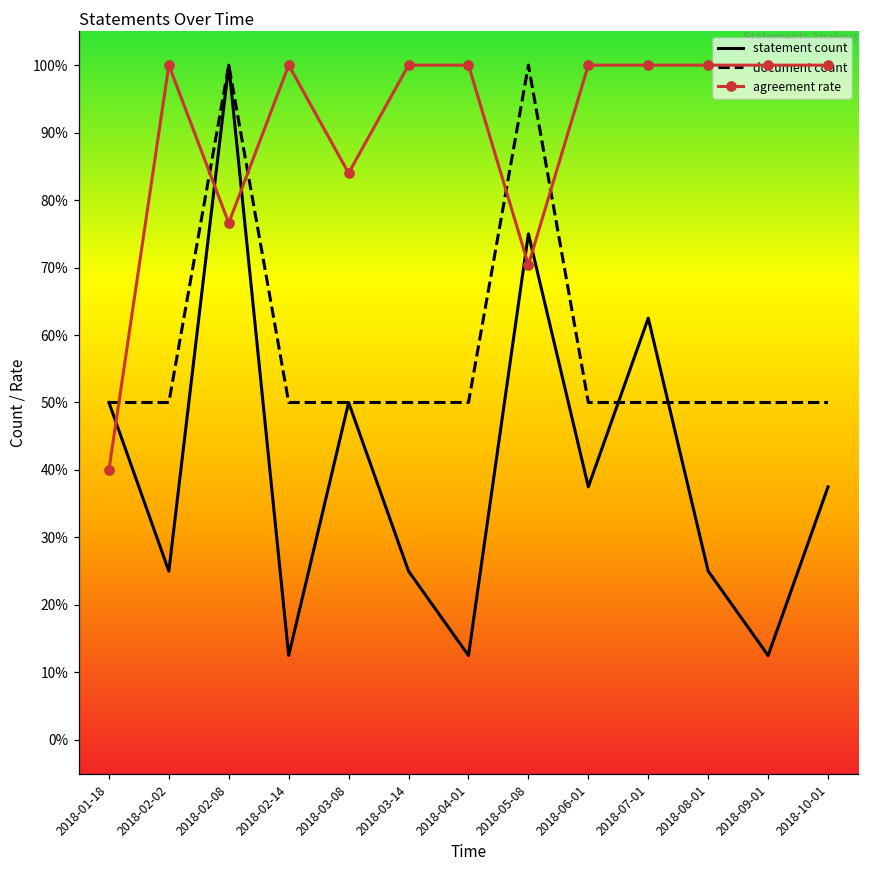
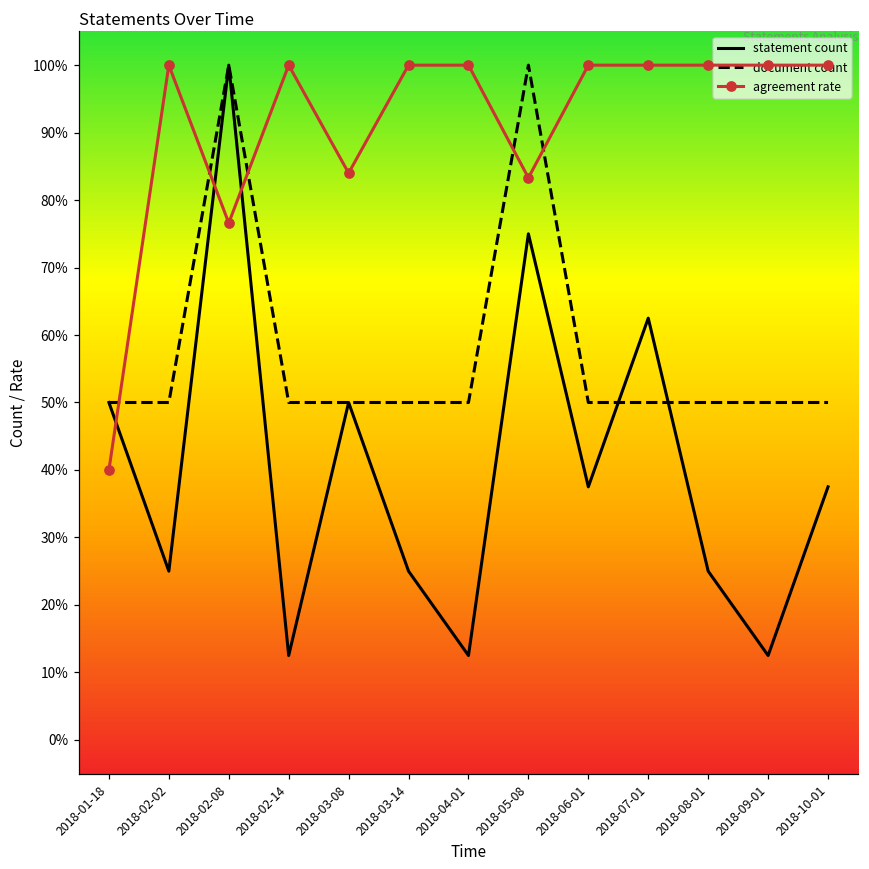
  {
    "agreement rate": {
      "2018-01-18": "40%",
      "2018-02-02": "100%",
      "2018-02-08": "77%",
      "2018-02-14": "100%",
      "2018-03-08": "84%",
      "2018-03-14": "100%",
      "2018-04-01": "100%",
-     "2018-05-08": "70%",
+     "2018-05-08": "83%",
      "2018-06-01": "100%",
      "2018-07-01": "100%",
      "2018-08-01": "100%"
    }
  }
